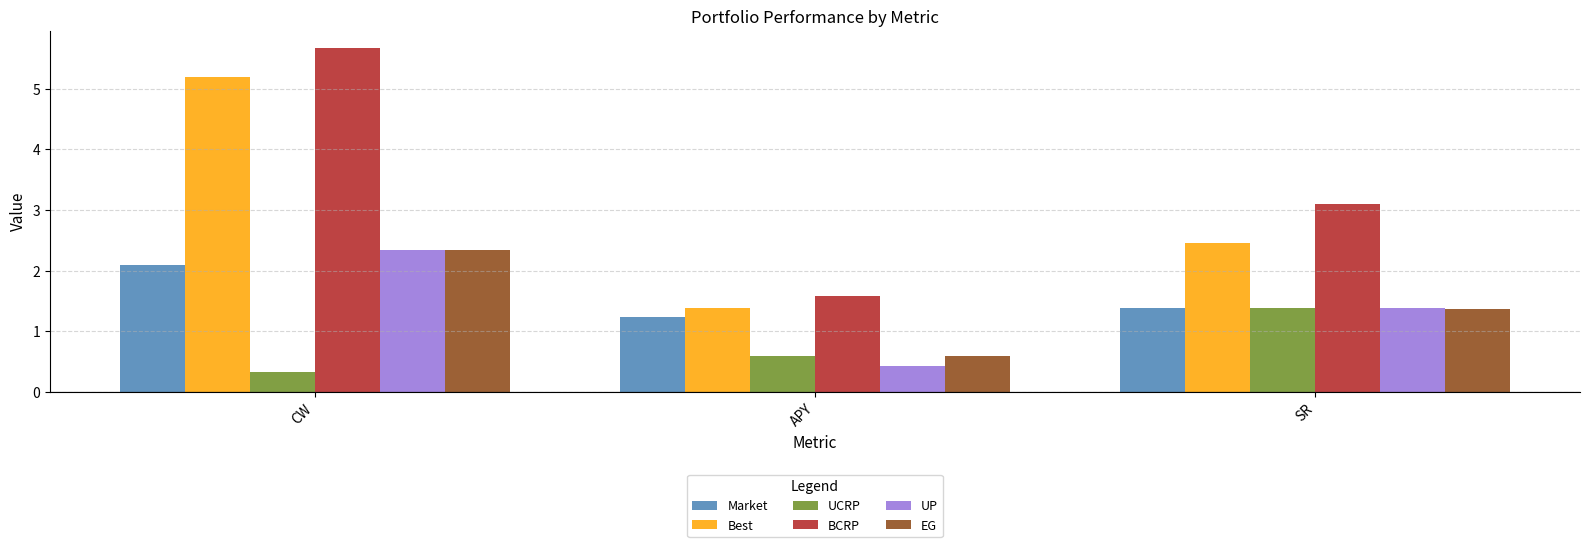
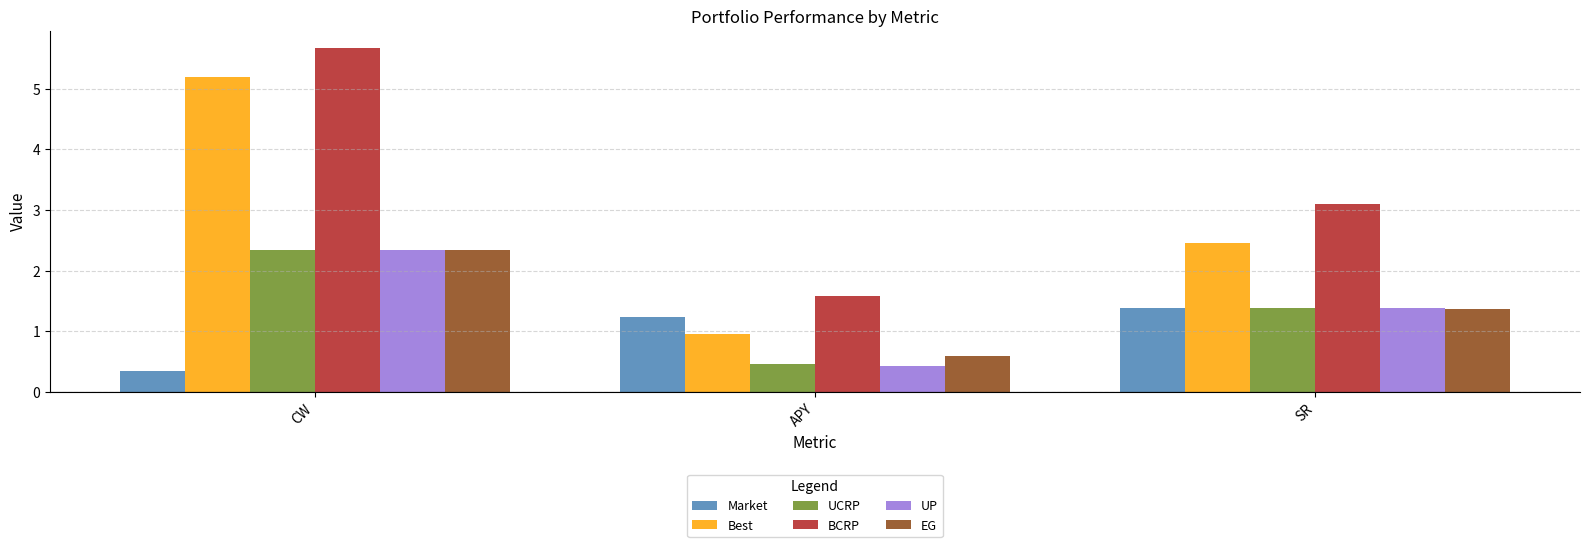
  {
    "Market": {
-     "CW": 2.1,
+     "CW": 0.3,
      "APY": 1.2,
      "SR": 1.4
    },
    "Best": {
      "CW": 5.2,
-     "APY": 1.4,
+     "APY": 0.9,
      "SR": 2.5
    },
    "UCRP": {
-     "CW": 0.3,
-     "APY": 0.6,
+     "CW": 2.3,
+     "APY": 0.4,
      "SR": 1.4
    },
    "UP": {
      "CW": 2.3,
      "APY": 0.4,
      "SR": 1.4
    }
  }
